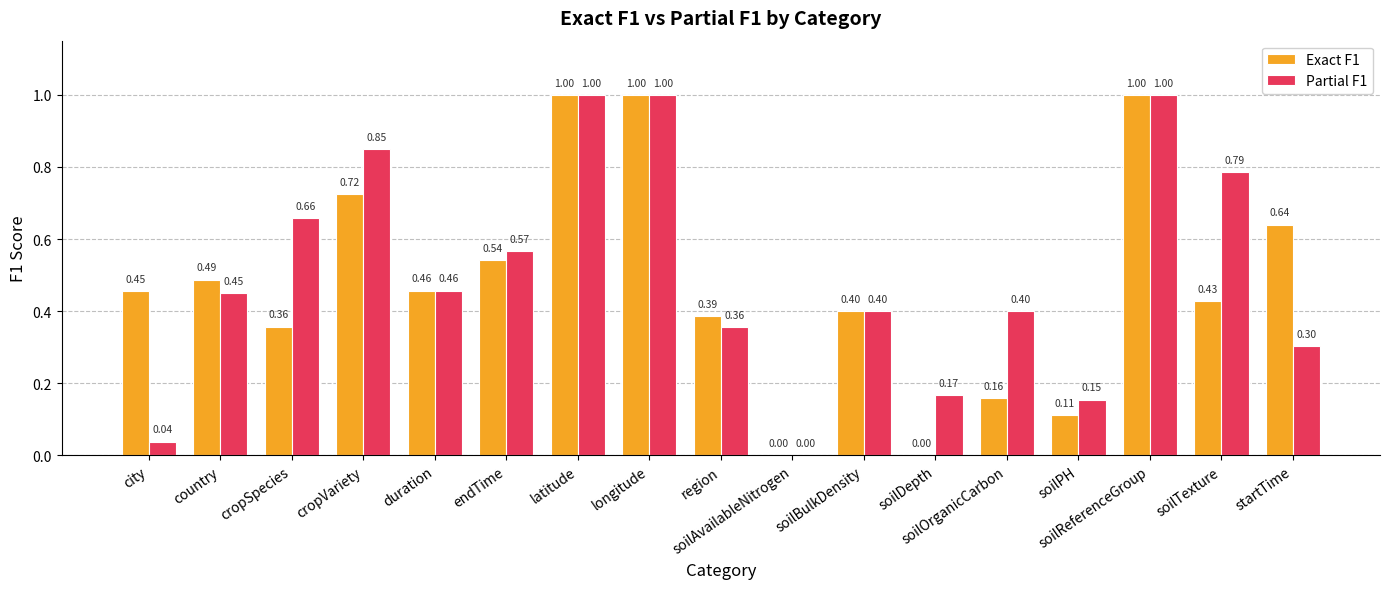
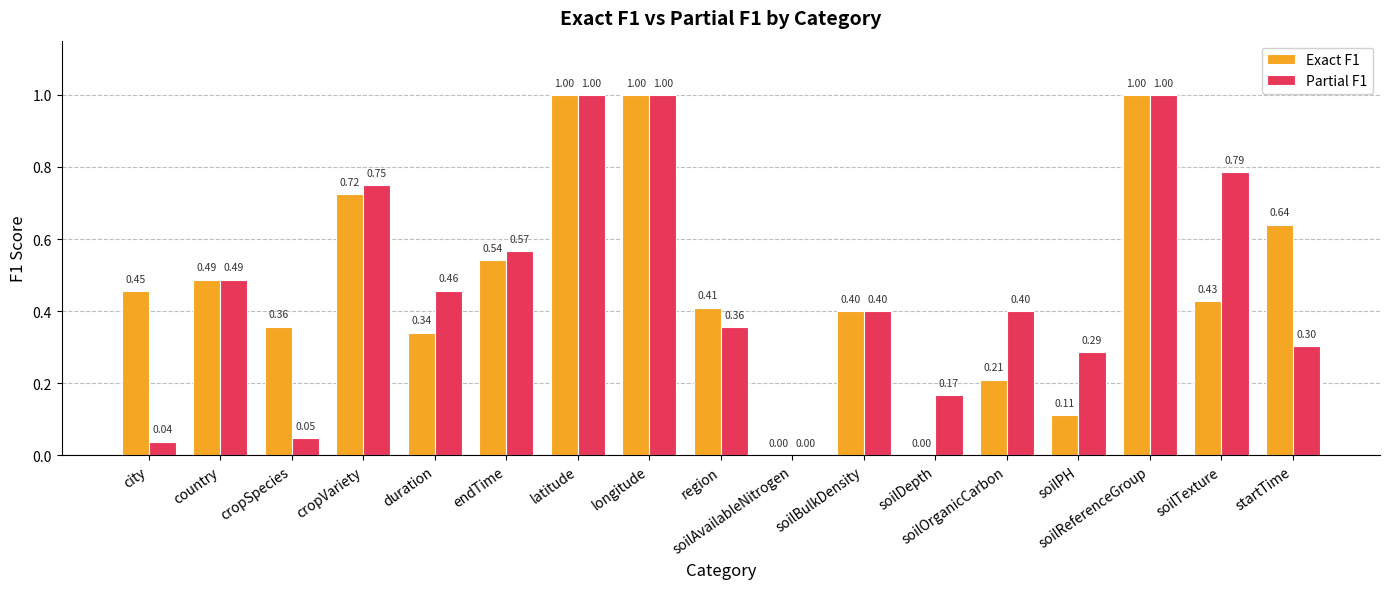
  {
    "Exact F1": {
      "city": 0.45,
      "country": 0.49,
      "cropSpecies": 0.36,
      "cropVariety": 0.72,
-     "duration": 0.46,
+     "duration": 0.34,
      "endTime": 0.54,
      "latitude": 1.00,
      "longitude": 1.00,
-     "region": 0.39,
+     "region": 0.41,
      "soilAvailableNitrogen": 0.00,
      "soilBulkDensity": 0.40,
      "soilDepth": 0.00,
-     "soilOrganicCarbon": 0.16,
+     "soilOrganicCarbon": 0.21,
      "soilPH": 0.11,
      "soilReferenceGroup": 1.00,
      "soilTexture": 0.43,
      "startTime": 0.64
    },
    "Partial F1": {
      "city": 0.04,
-     "country": 0.45,
-     "cropSpecies": 0.66,
-     "cropVariety": 0.85,
+     "country": 0.49,
+     "cropSpecies": 0.05,
+     "cropVariety": 0.75,
      "duration": 0.46,
      "endTime": 0.57,
      "latitude": 1.00,
      "longitude": 1.00,
      "region": 0.36,
      "soilAvailableNitrogen": 0.00,
      "soilBulkDensity": 0.40,
      "soilDepth": 0.17,
      "soilOrganicCarbon": 0.40,
-     "soilPH": 0.15,
+     "soilPH": 0.29,
      "soilReferenceGroup": 1.00,
      "soilTexture": 0.79,
      "startTime": 0.30
    }
  }
